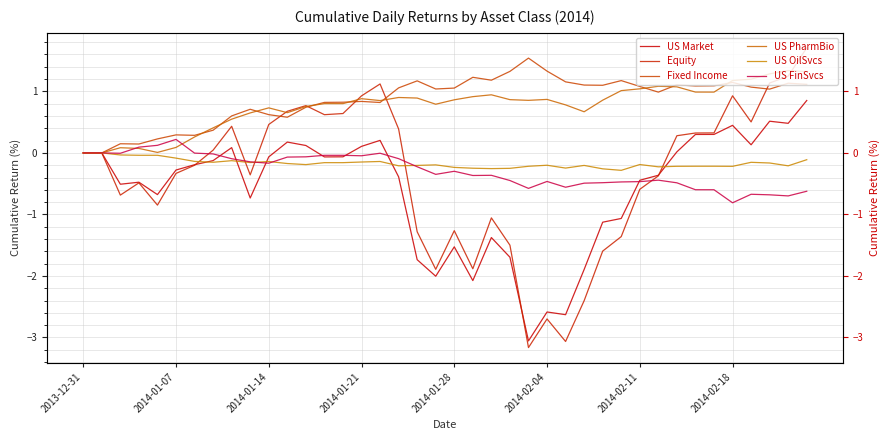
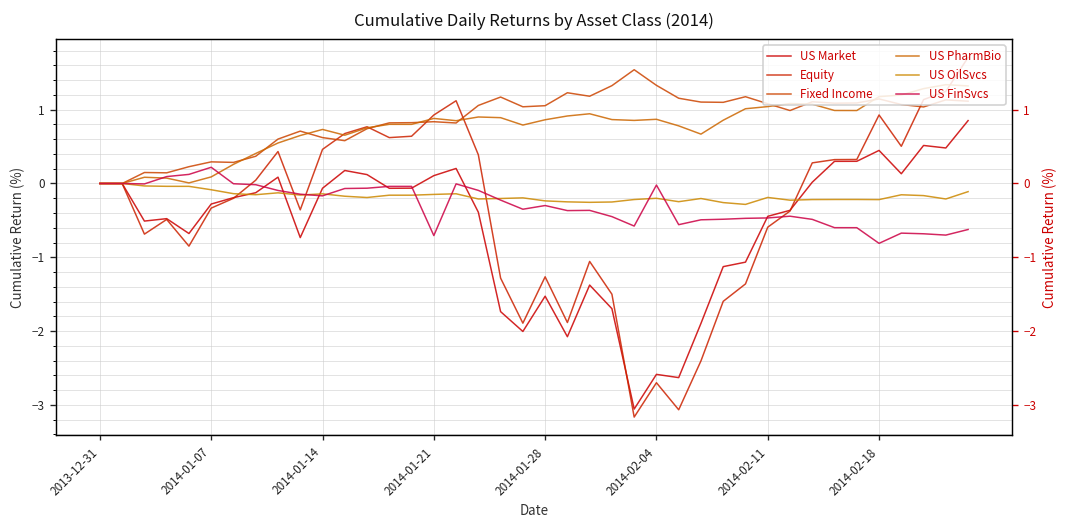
  {
    "US FinSvcs": {
      "2014-01-07": 0.2,
-     "2014-01-21": 0.0,
+     "2014-01-21": -0.7,
      "2014-01-28": -0.3,
-     "2014-02-04": -0.5,
+     "2014-02-04": 0.0,
      "2014-02-18": -0.8
    }
  }
